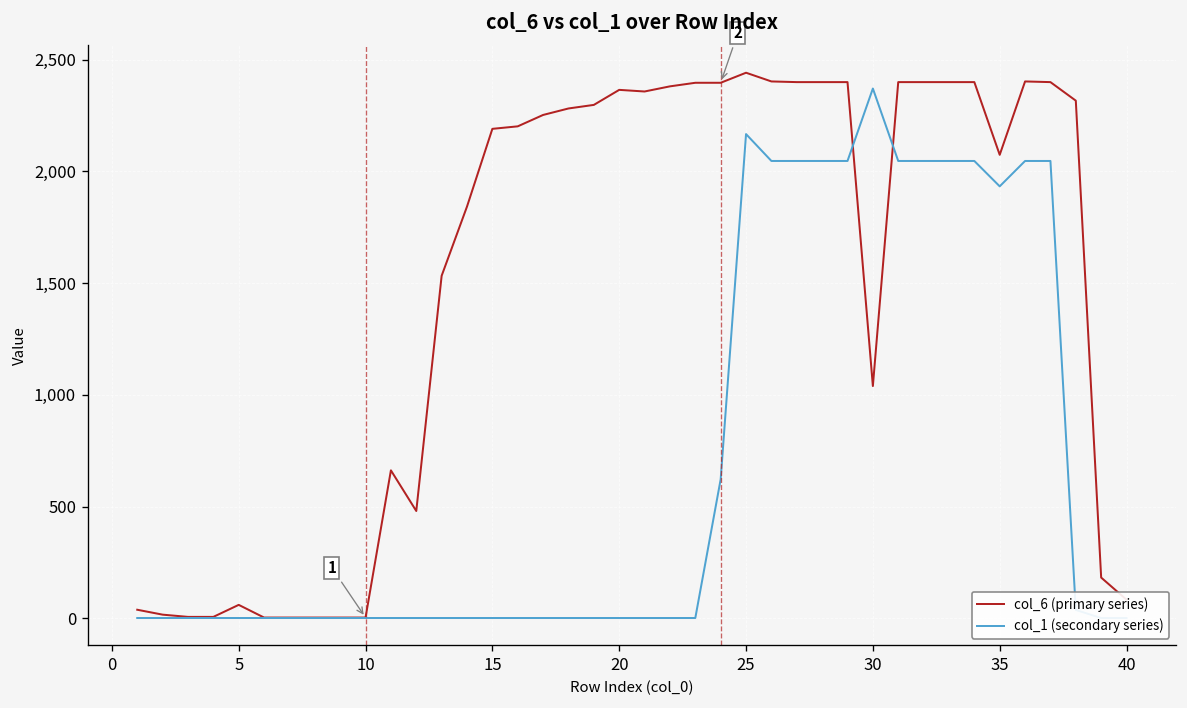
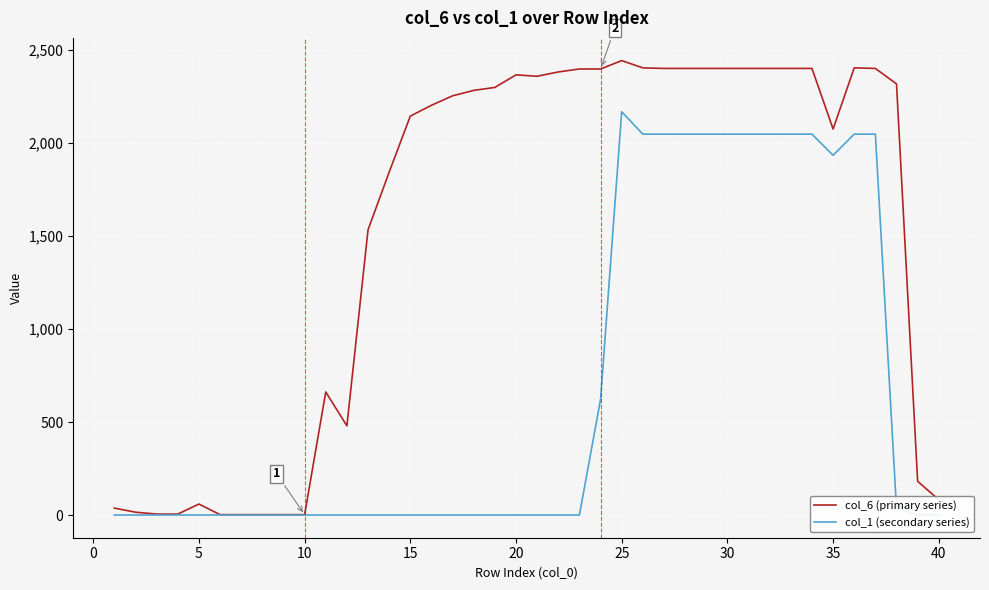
  {
    "col_6 (primary series)": {
      "5": "60",
-     "15": "2,190",
+     "15": "2,140",
      "20": "2,370",
-     "30": "1,040",
+     "30": "2,400",
      "35": "2,070"
    },
    "col_1 (secondary series)": {
      "5": "0",
      "15": "0",
      "20": "0",
      "25": "2,170",
-     "30": "2,370",
+     "30": "2,050",
      "35": "1,930"
    }
  }
